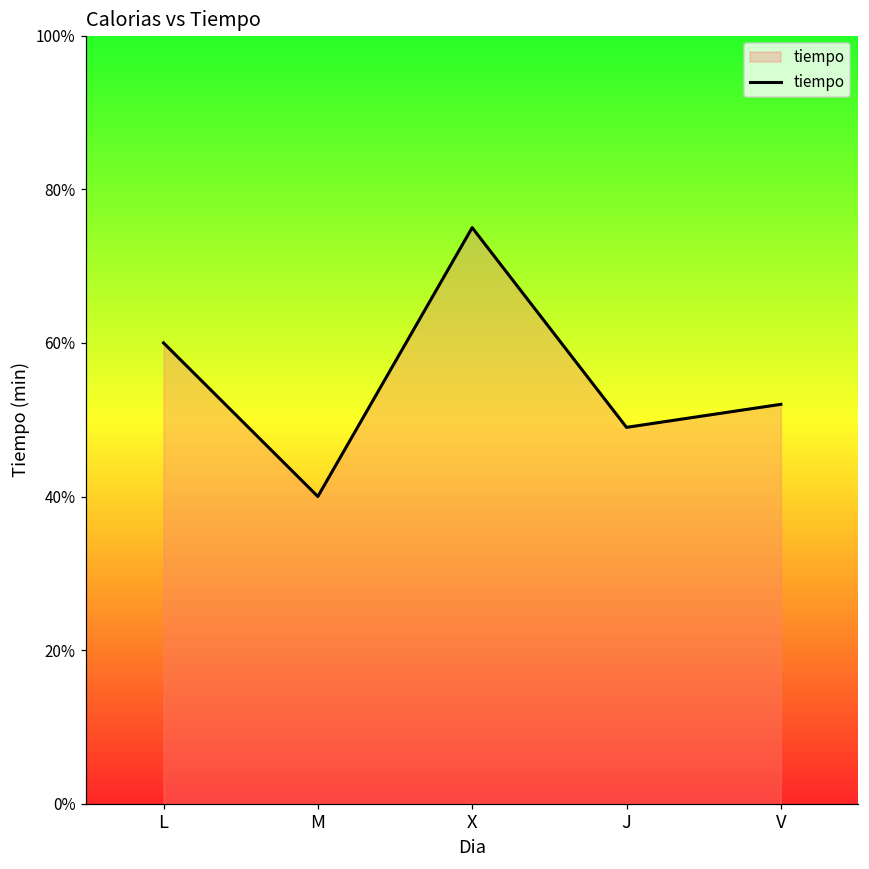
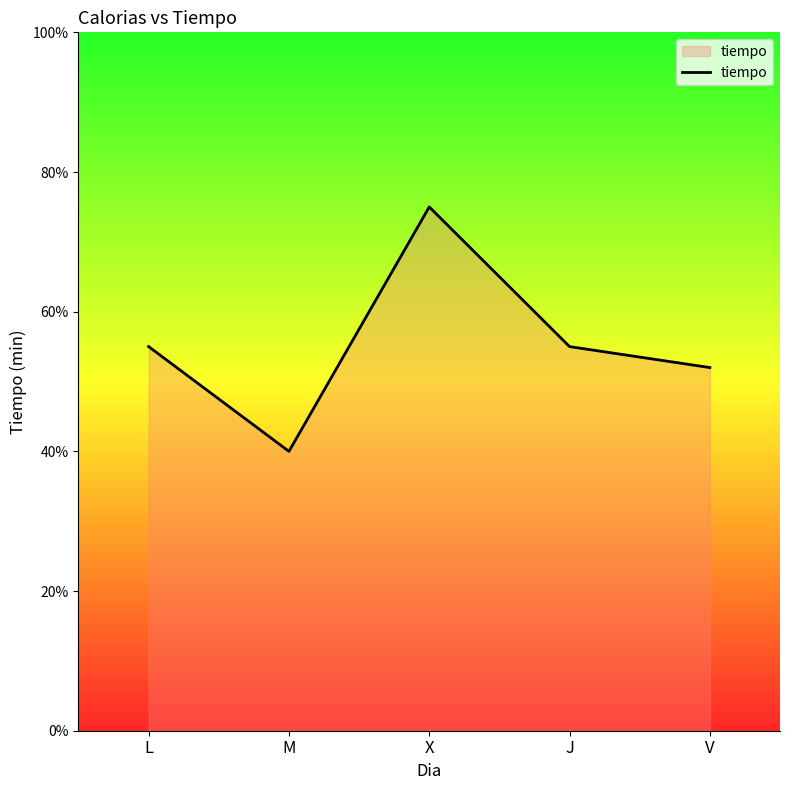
  {
-   "L": "60%",
+   "L": "55%",
    "M": "40%",
    "X": "75%",
-   "J": "49%",
+   "J": "55%",
    "V": "52%"
  }
